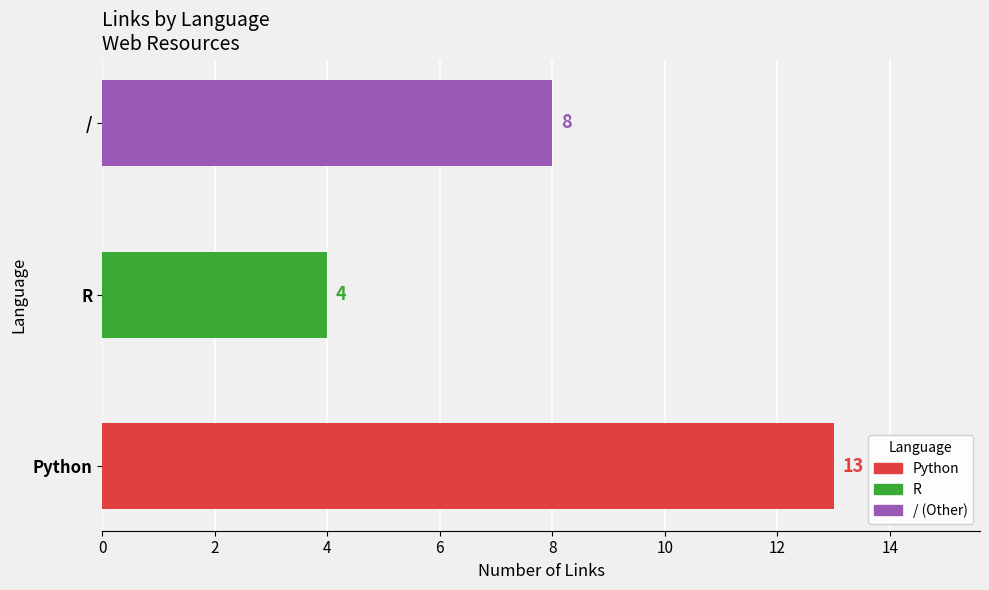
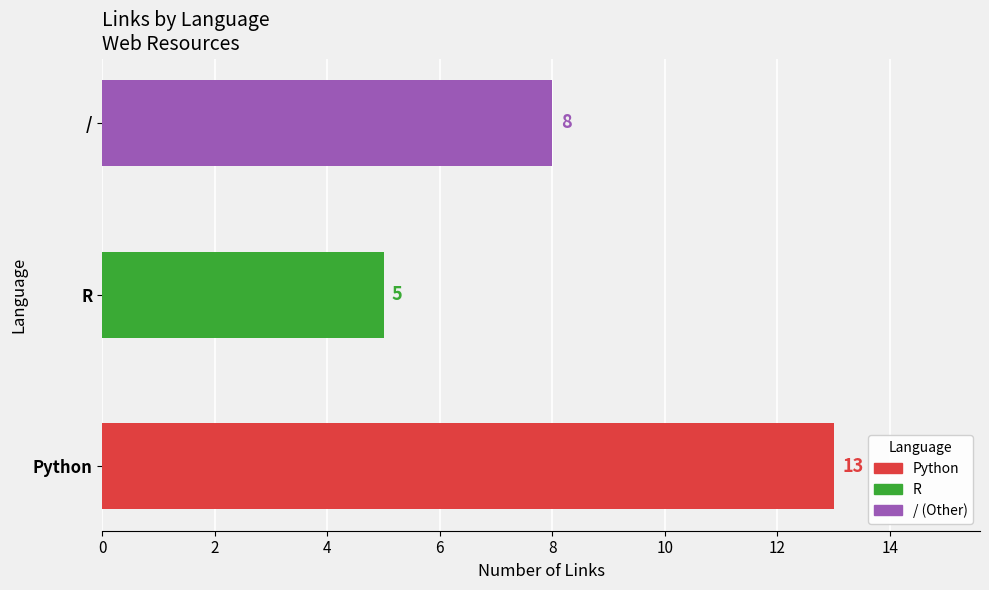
  {
    "/": 8,
-   "R": 4,
+   "R": 5,
    "Python": 13
  }
